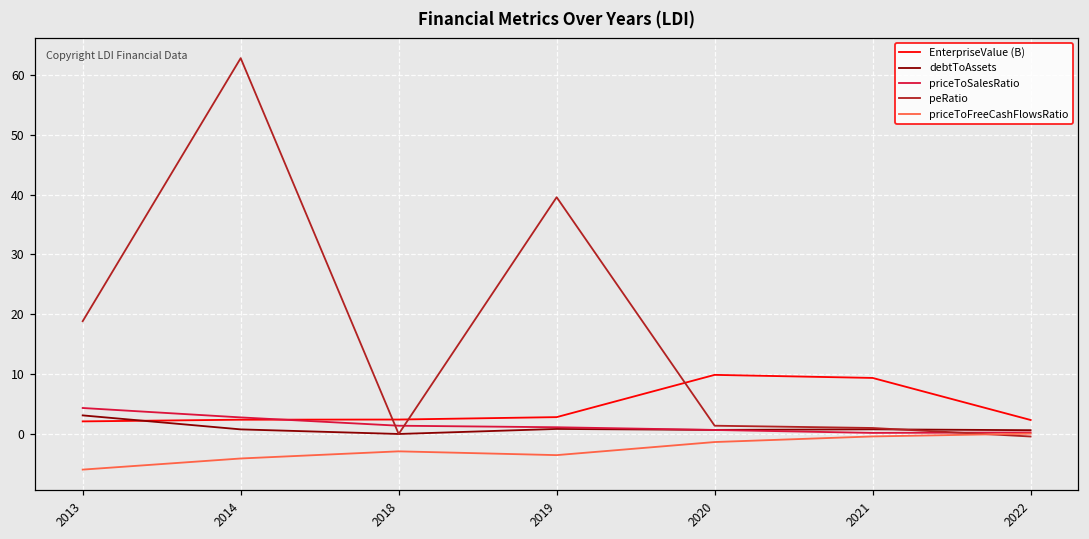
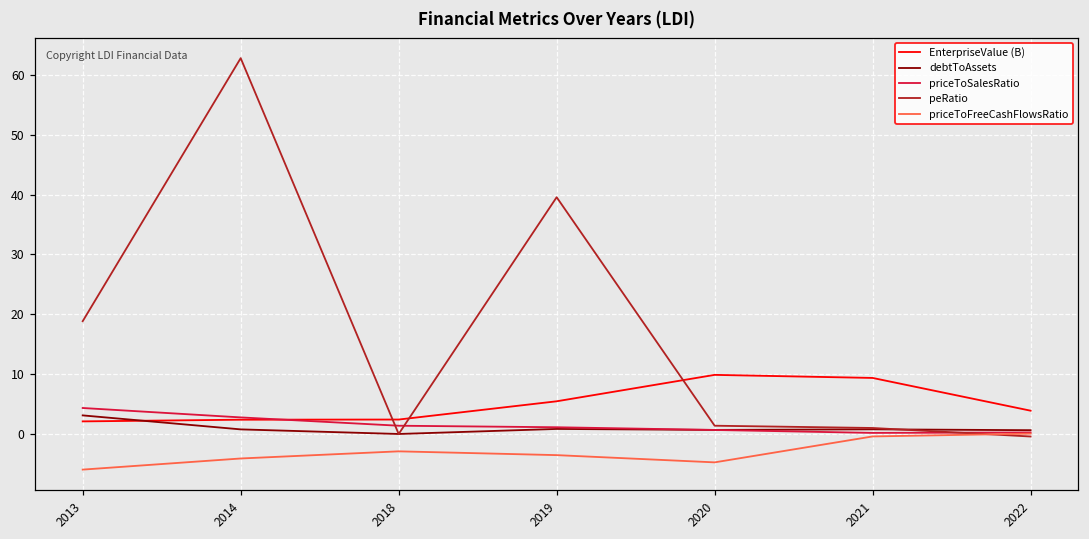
  {
    "EnterpriseValue (B)": {
      "2013": 2,
      "2018": 2,
-     "2019": 3,
+     "2019": 5,
      "2020": 10,
      "2021": 9,
-     "2022": 2
+     "2022": 4
    },
    "debtToAssets": {
      "2013": 3,
      "2014": 1
    },
    "priceToFreeCashFlowsRatio": {
      "2013": -6,
      "2014": -4,
      "2018": -3,
      "2019": -4,
-     "2020": -1,
+     "2020": -5,
      "2021": 0
    }
  }
